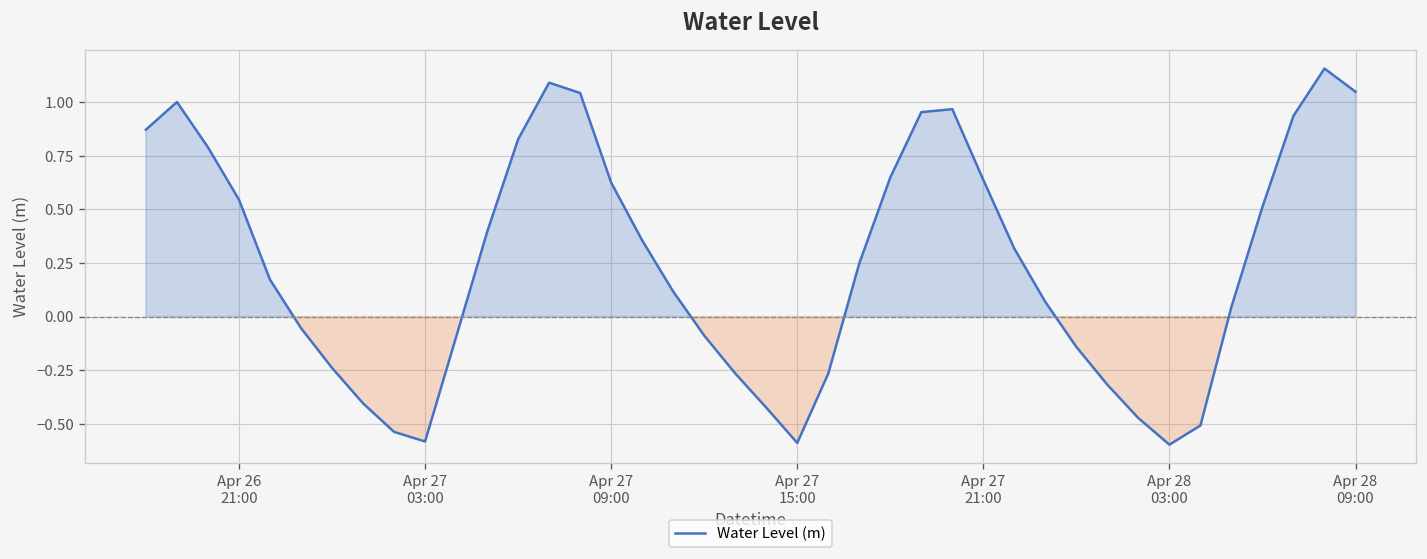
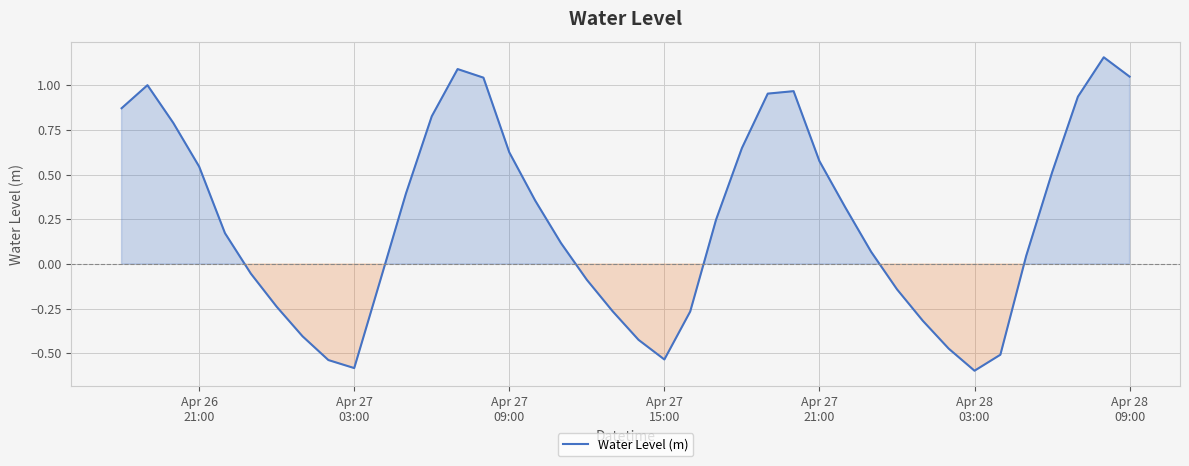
  {
    "Apr 26 21:00": 0.55,
    "Apr 27 03:00": -0.58,
    "Apr 27 09:00": 0.63,
-   "Apr 27 15:00": -0.59,
-   "Apr 27 21:00": 0.64,
+   "Apr 27 15:00": -0.53,
+   "Apr 27 21:00": 0.58,
    "Apr 28 03:00": -0.60,
    "Apr 28 09:00": 1.05
  }
